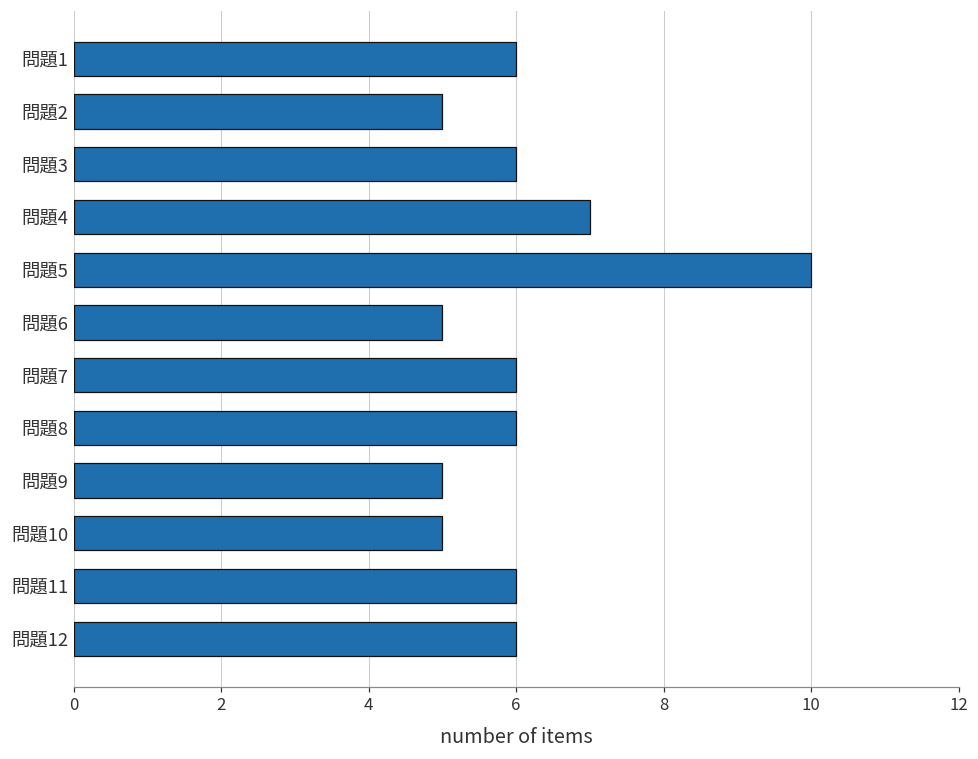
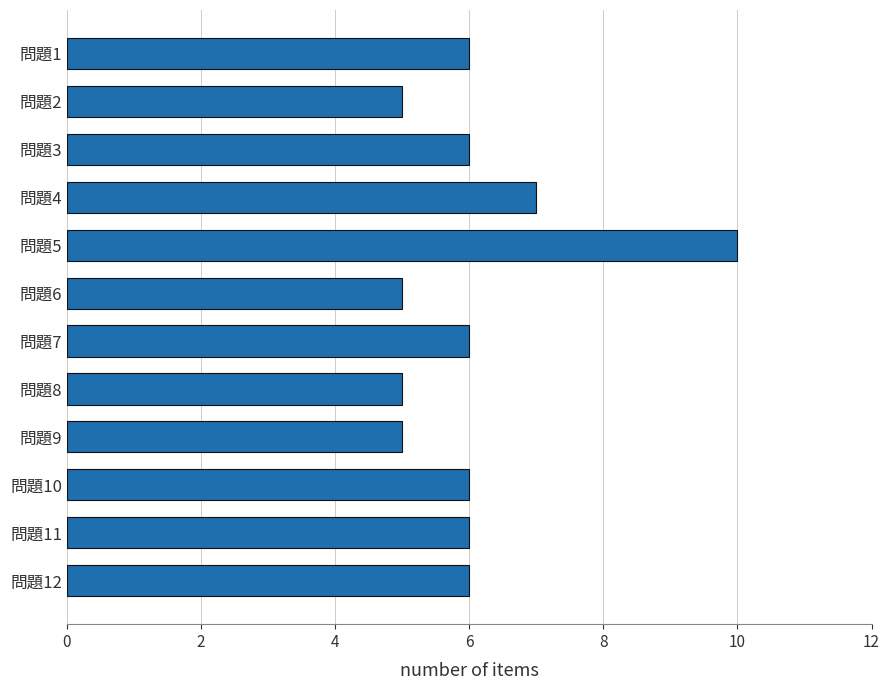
  {
    "問題1": 6,
    "問題2": 5,
    "問題3": 6,
    "問題4": 7,
    "問題5": 10,
    "問題6": 5,
    "問題7": 6,
-   "問題8": 6,
+   "問題8": 5,
    "問題9": 5,
-   "問題10": 5,
+   "問題10": 6,
    "問題11": 6,
    "問題12": 6
  }
